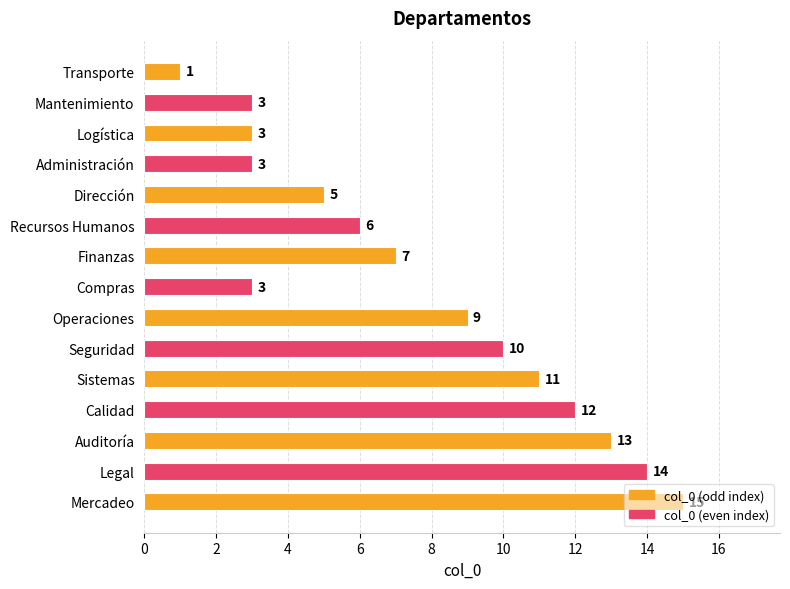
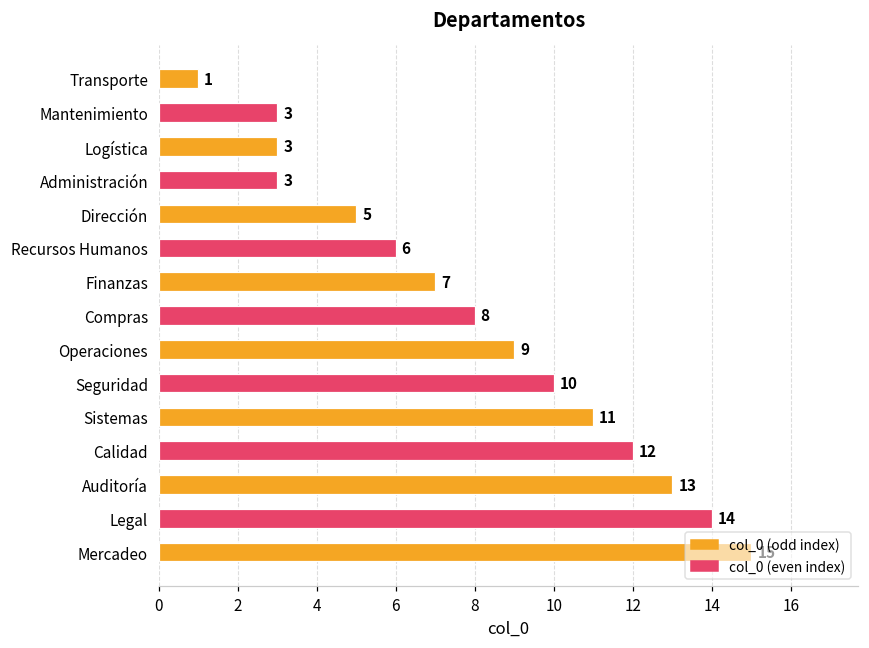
  {
    "Transporte": 1,
    "Mantenimiento": 3,
    "Logística": 3,
    "Administración": 3,
    "Dirección": 5,
    "Recursos Humanos": 6,
    "Finanzas": 7,
-   "Compras": 3,
+   "Compras": 8,
    "Operaciones": 9,
    "Seguridad": 10,
    "Sistemas": 11,
    "Calidad": 12,
    "Auditoría": 13,
    "Legal": 14
  }
